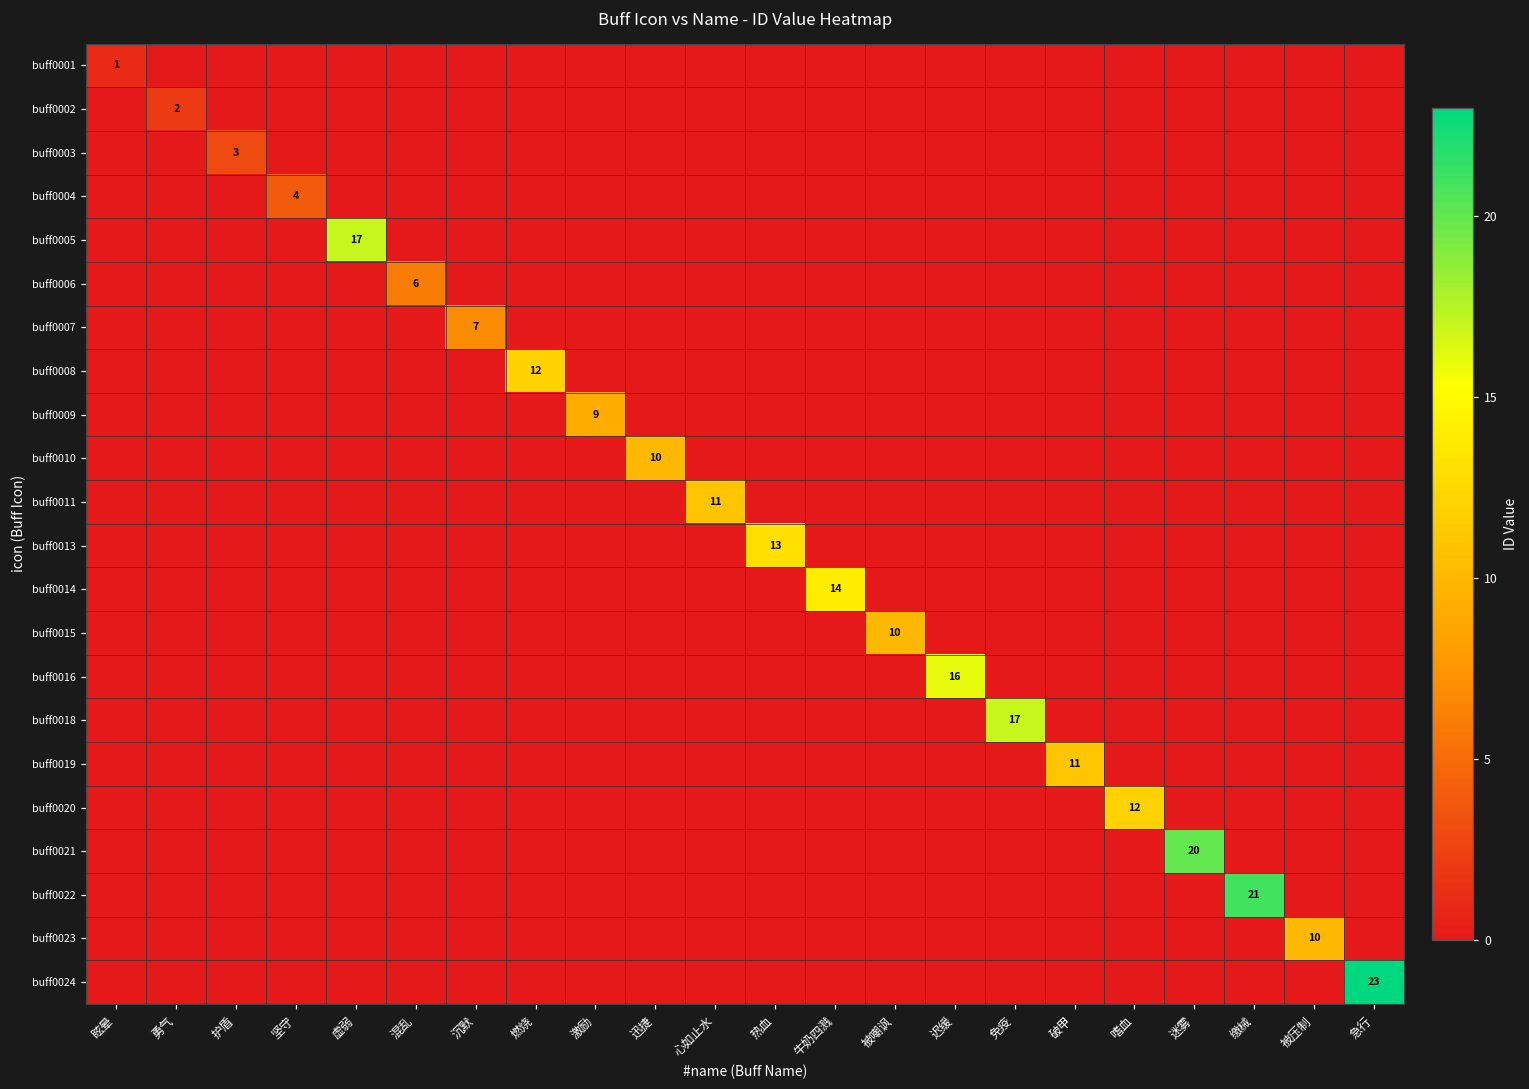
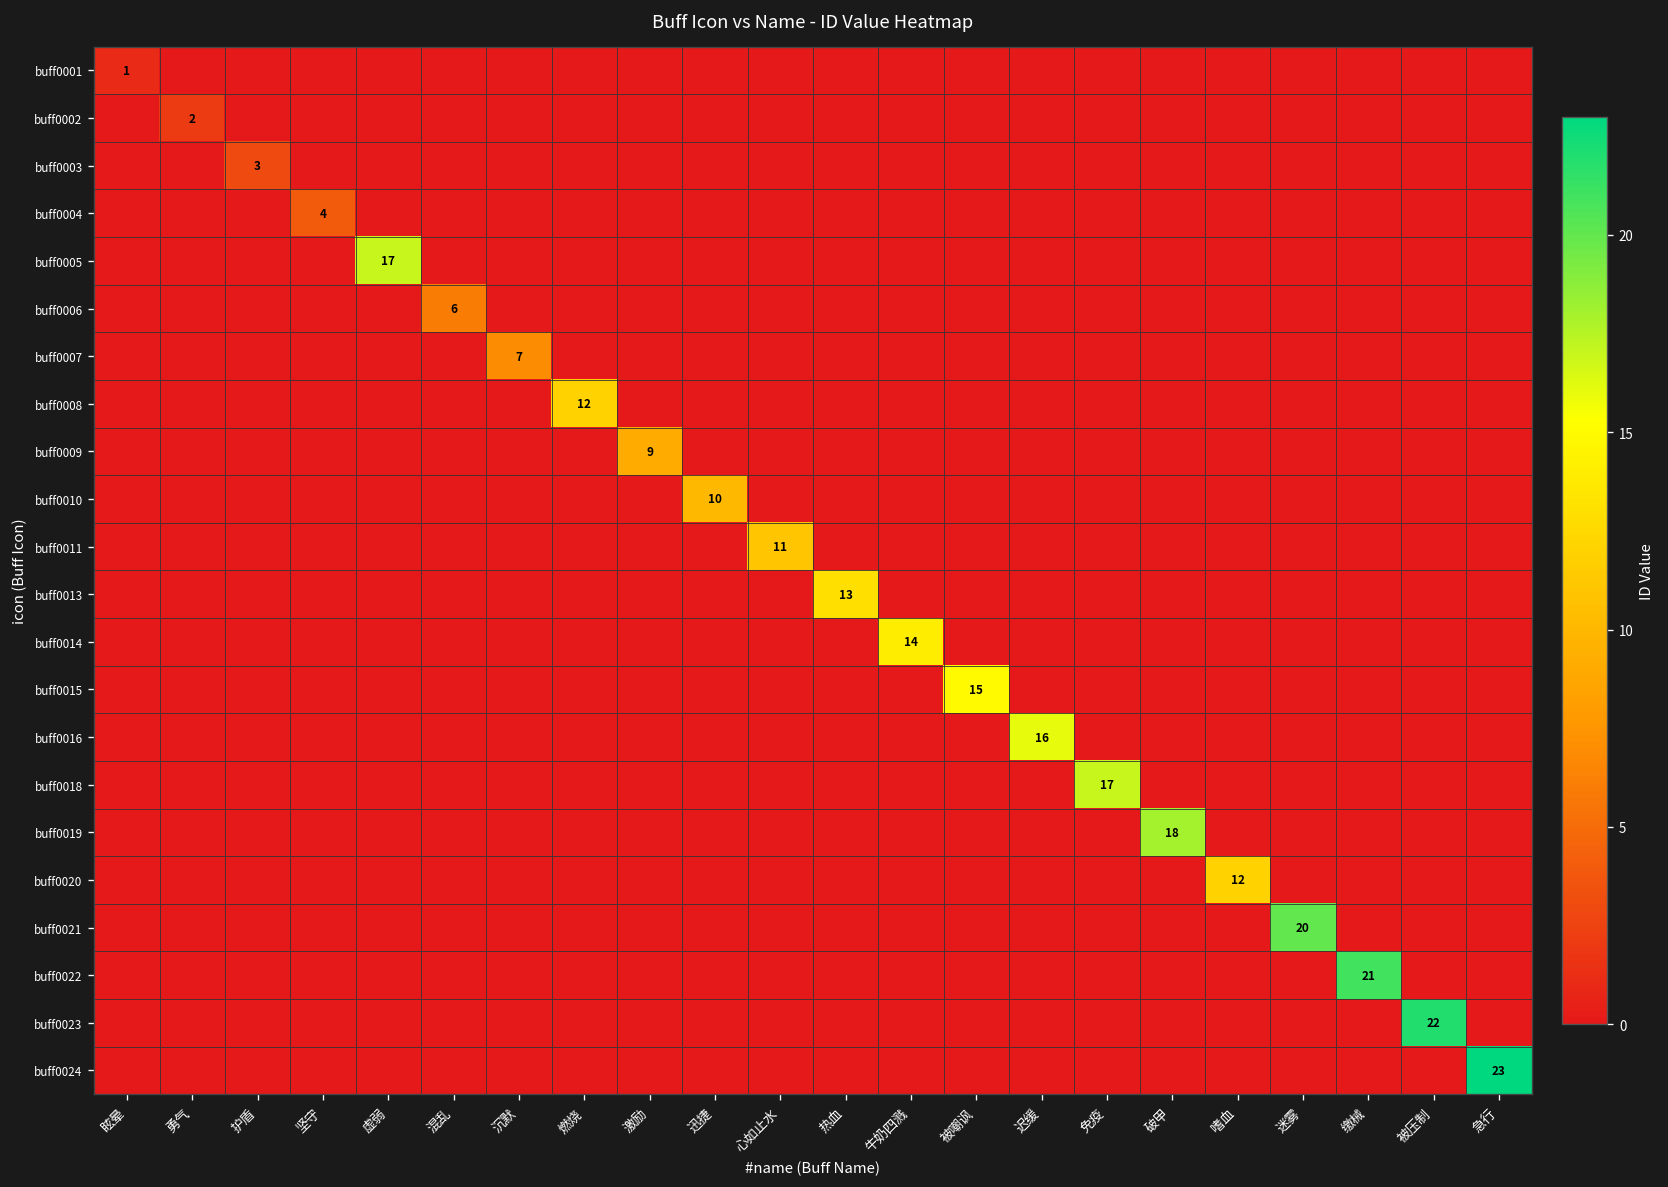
  {
    "buff0001": {
      "眩晕": 1
    },
    "buff0002": {
      "勇气": 2
    },
    "buff0003": {
      "护盾": 3
    },
    "buff0004": {
      "坚守": 4
    },
    "buff0005": {
      "虚弱": 17
    },
    "buff0006": {
      "混乱": 6
    },
    "buff0007": {
      "沉默": 7
    },
    "buff0008": {
      "燃烧": 12
    },
    "buff0009": {
      "激励": 9
    },
    "buff0010": {
      "迅捷": 10
    },
    "buff0011": {
      "心如止水": 11
    },
    "buff0013": {
      "热血": 13
    },
    "buff0014": {
      "牛奶四溅": 14
    },
    "buff0015": {
-     "被嘲讽": 10
+     "被嘲讽": 15
    },
    "buff0016": {
      "迟缓": 16
    },
    "buff0018": {
      "免疫": 17
    },
    "buff0019": {
-     "破甲": 11
+     "破甲": 18
    },
    "buff0020": {
      "嗜血": 12
    },
    "buff0021": {
      "迷雾": 20
    },
    "buff0022": {
      "缴械": 21
    },
    "buff0023": {
-     "被压制": 10
+     "被压制": 22
    },
    "buff0024": {
      "急行": 23
    }
  }
